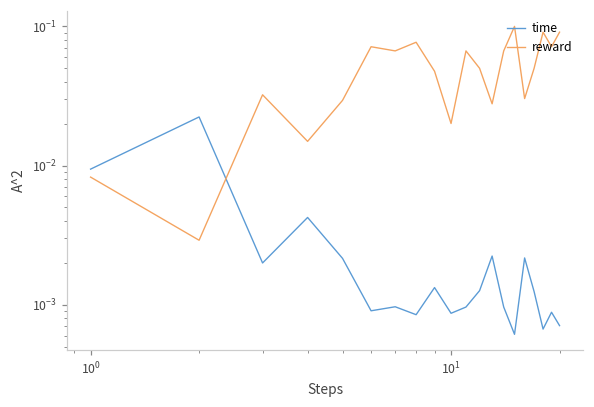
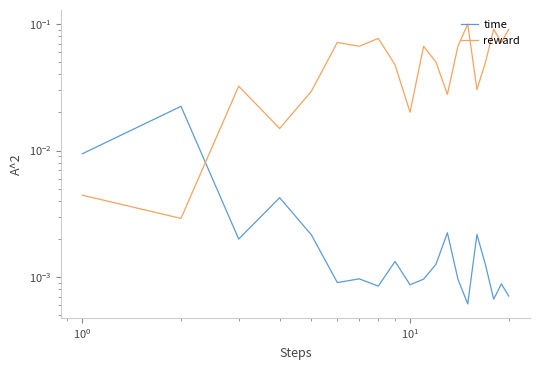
  {
    "time": {
      "10^0": 0.009,
      "10^1": 0.0009
    },
    "reward": {
-     "10^0": 0.008,
+     "10^0": 0.0044,
      "10^1": 0.020
    }
  }
